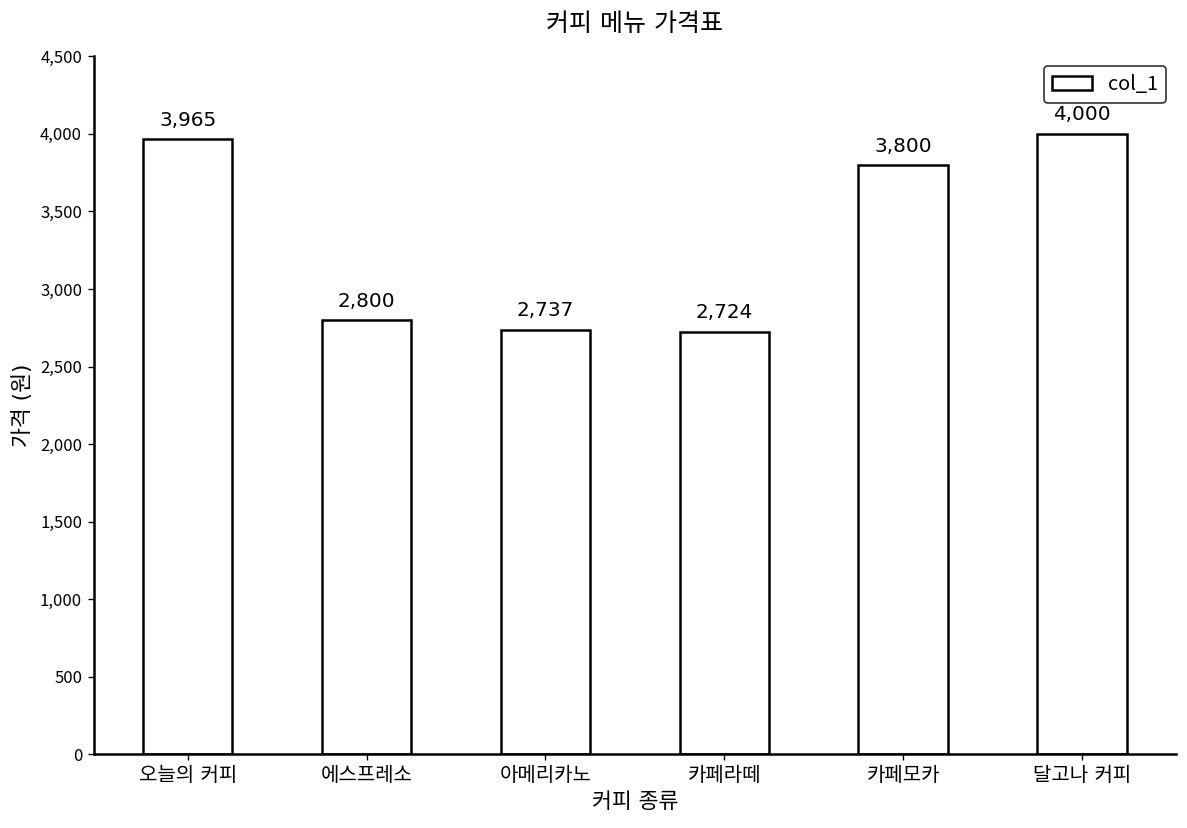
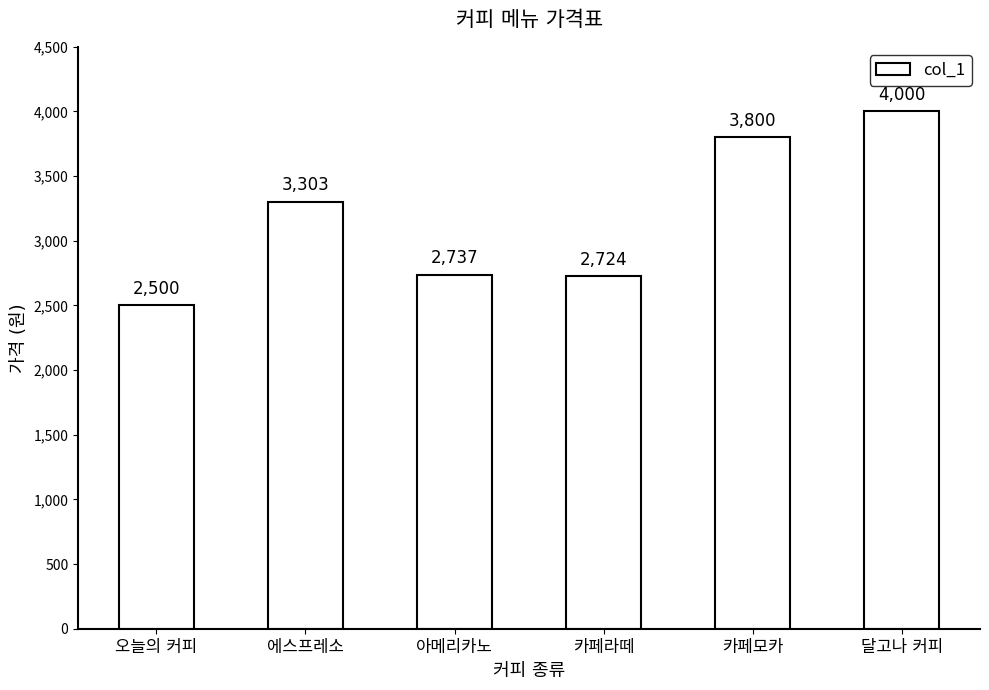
  {
-   "오늘의 커피": "3,965",
-   "에스프레소": "2,800",
+   "오늘의 커피": "2,500",
+   "에스프레소": "3,303",
    "아메리카노": "2,737",
    "카페라떼": "2,724",
    "카페모카": "3,800",
    "달고나 커피": "4,000"
  }
